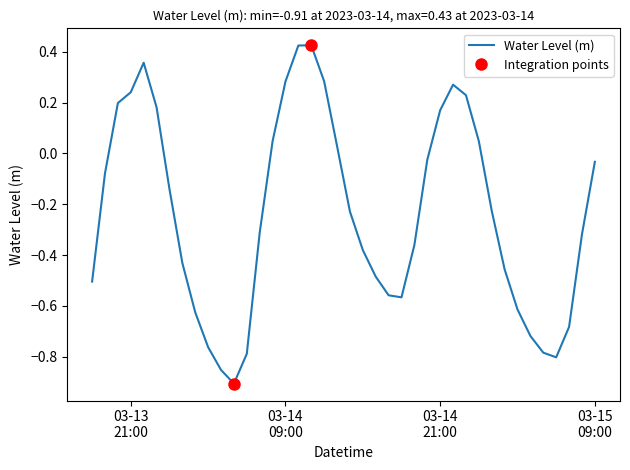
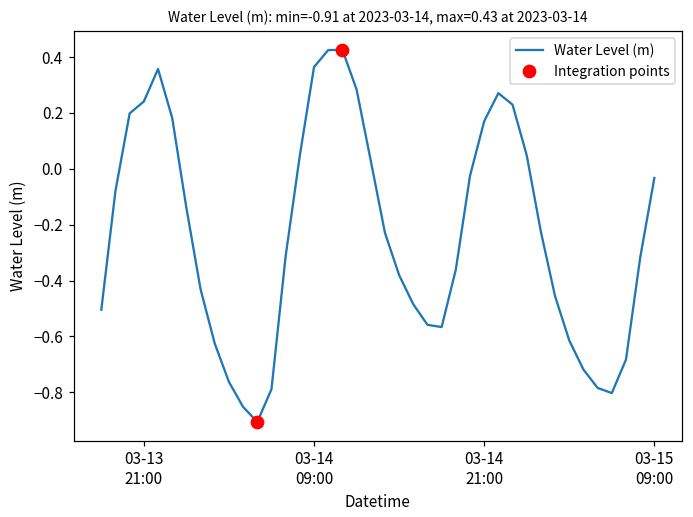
  {
    "Water Level (m)": {
      "03-13 21:00": 0.24,
-     "03-14 09:00": 0.28,
+     "03-14 09:00": 0.36,
      "03-14 21:00": 0.17,
      "03-15 09:00": -0.03
    }
  }
